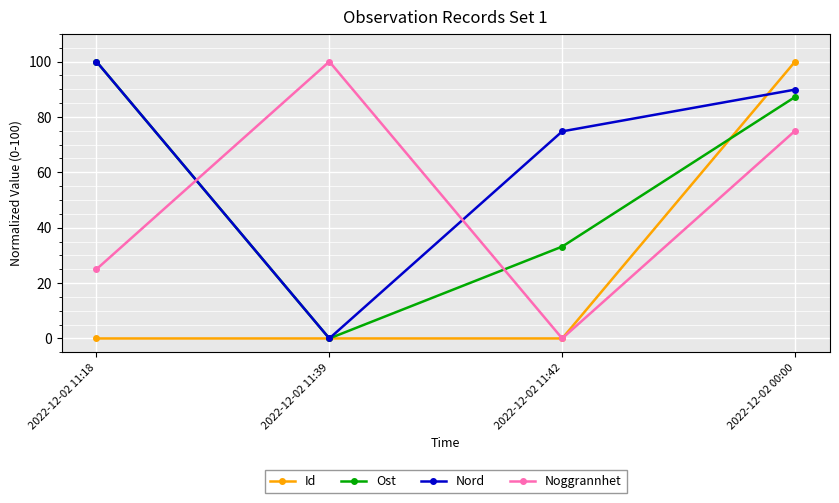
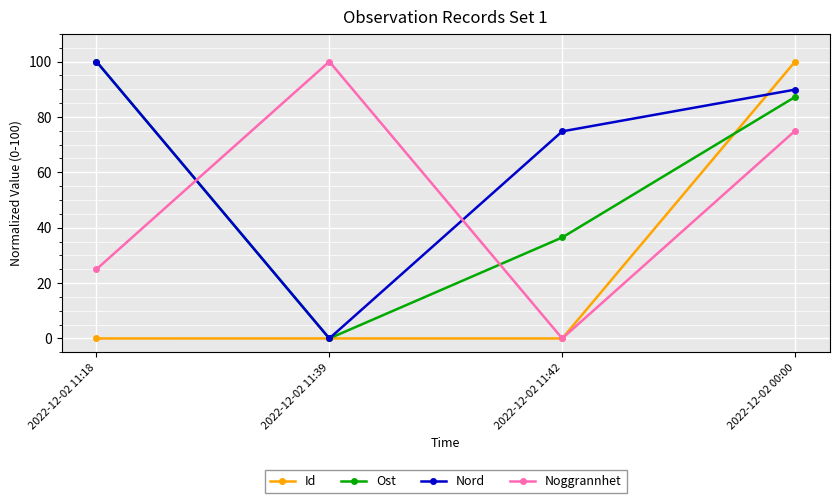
  {
    "Id": {
      "2022-12-02 11:18": 0,
      "2022-12-02 00:00": 100
    },
    "Ost": {
-     "2022-12-02 11:42": 33,
+     "2022-12-02 11:42": 36,
      "2022-12-02 00:00": 87
    },
    "Nord": {
      "2022-12-02 11:42": 75,
      "2022-12-02 00:00": 90
    },
    "Noggrannhet": {
      "2022-12-02 11:18": 25,
      "2022-12-02 11:39": 100,
      "2022-12-02 00:00": 75
    }
  }
